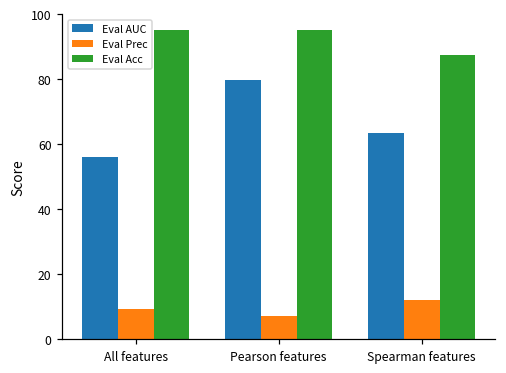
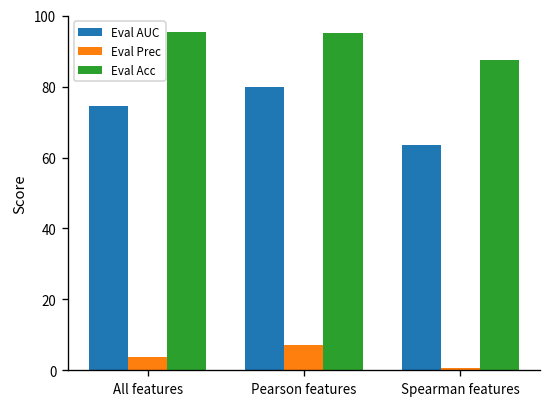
  {
    "Eval AUC": {
-     "All features": 56,
+     "All features": 75,
      "Pearson features": 80,
      "Spearman features": 64
    },
    "Eval Prec": {
-     "All features": 9,
+     "All features": 4,
      "Pearson features": 7,
-     "Spearman features": 12
+     "Spearman features": 1
    },
    "Eval Acc": {
      "All features": 95,
      "Pearson features": 95,
      "Spearman features": 88
    }
  }
